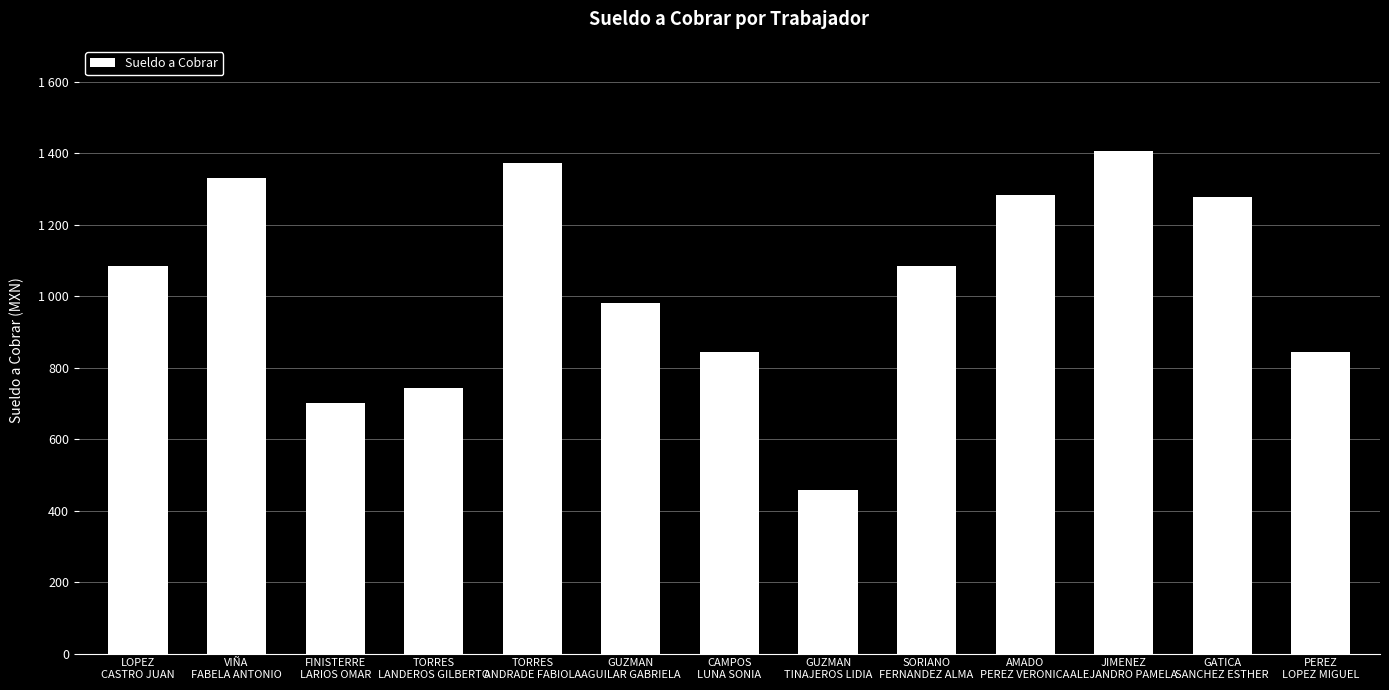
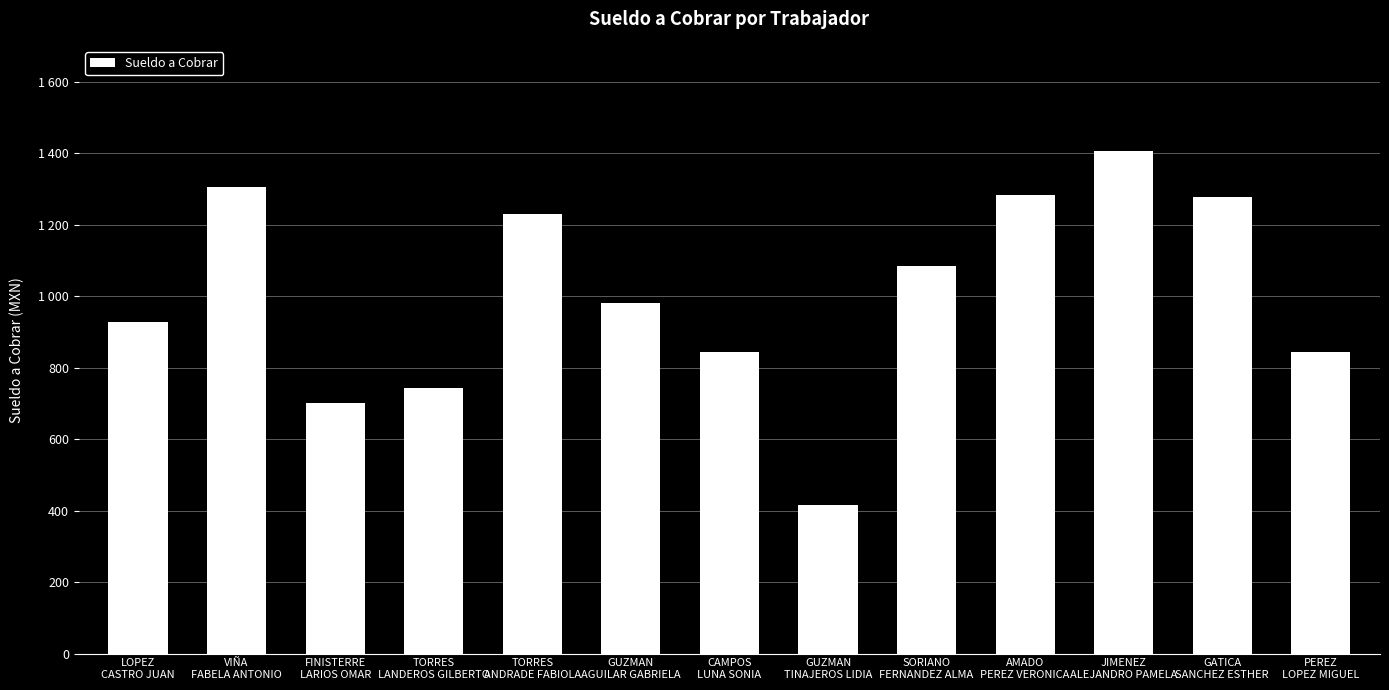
  {
-   "LOPEZ CASTRO JUAN": 1090,
-   "VIÑA FABELA ANTONIO": 1330,
+   "LOPEZ CASTRO JUAN": 930,
+   "VIÑA FABELA ANTONIO": 1310,
    "FINISTERRE LARIOS OMAR": 700,
    "TORRES LANDEROS GILBERTO": 740,
-   "TORRES ANDRADE FABIOLA": 1370,
+   "TORRES ANDRADE FABIOLA": 1230,
    "GUZMAN AGUILAR GABRIELA": 980,
    "CAMPOS LUNA SONIA": 840,
-   "GUZMAN TINAJEROS LIDIA": 460,
+   "GUZMAN TINAJEROS LIDIA": 420,
    "SORIANO FERNANDEZ ALMA": 1080,
    "AMADO PEREZ VERONICA": 1280,
    "JIMENEZ ALEJANDRO PAMELA": 1400,
    "GATICA SANCHEZ ESTHER": 1280,
    "PEREZ LOPEZ MIGUEL": 840
  }
